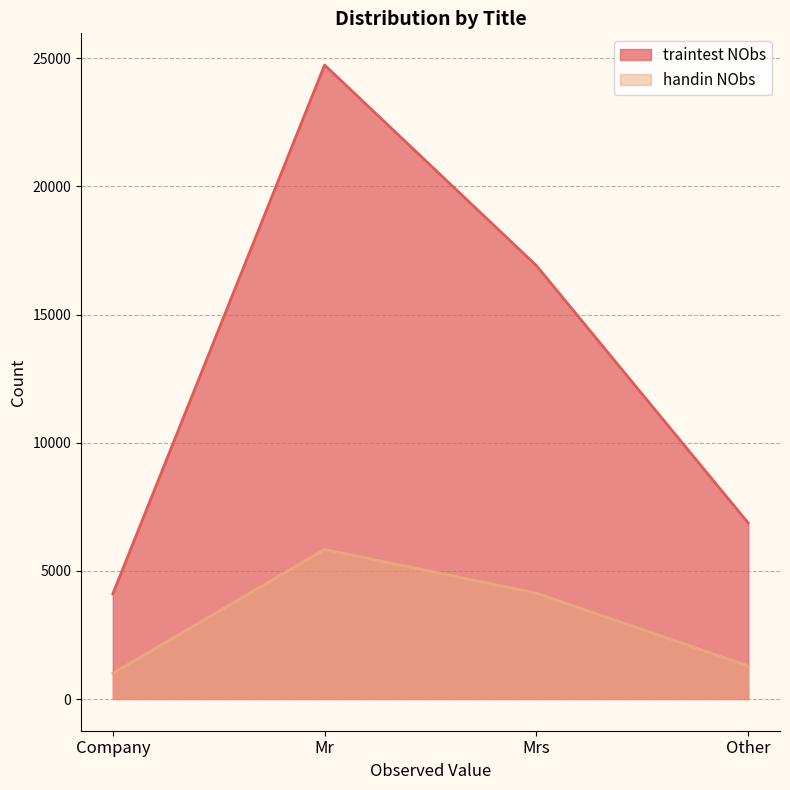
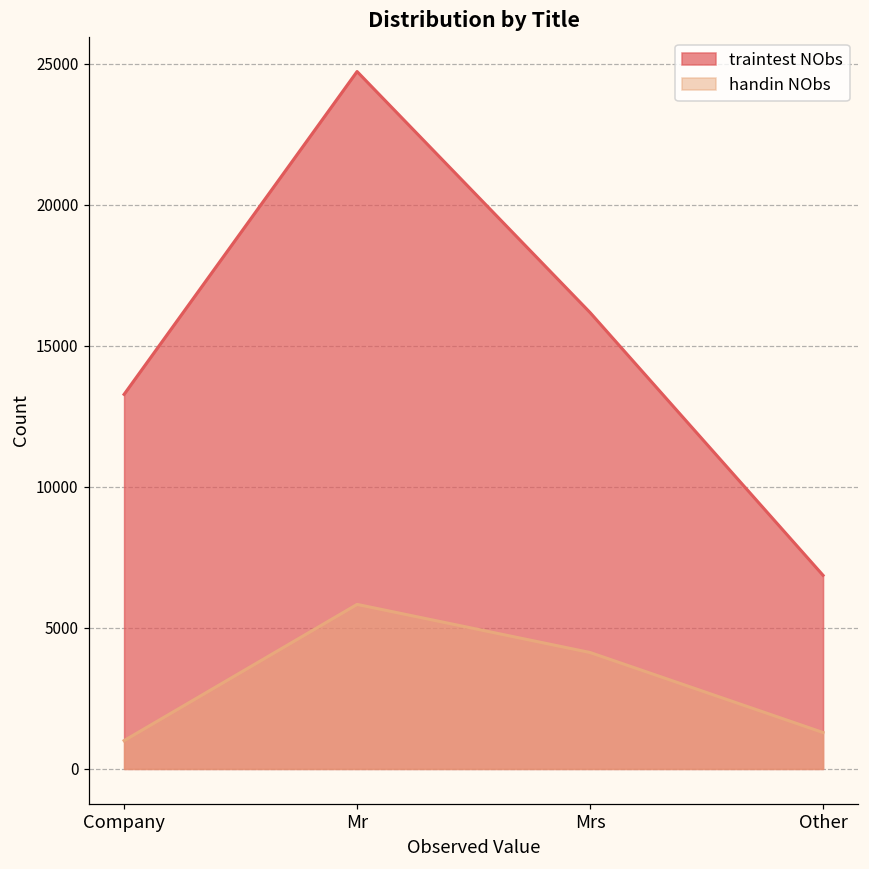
  {
    "traintest NObs": {
-     "Company": 4100,
+     "Company": 13300,
      "Mr": 24700,
-     "Mrs": 16900,
+     "Mrs": 16200,
      "Other": 6900
    },
    "handin NObs": {
      "Company": 1000,
      "Mr": 5800,
      "Mrs": 4100,
      "Other": 1300
    }
  }
